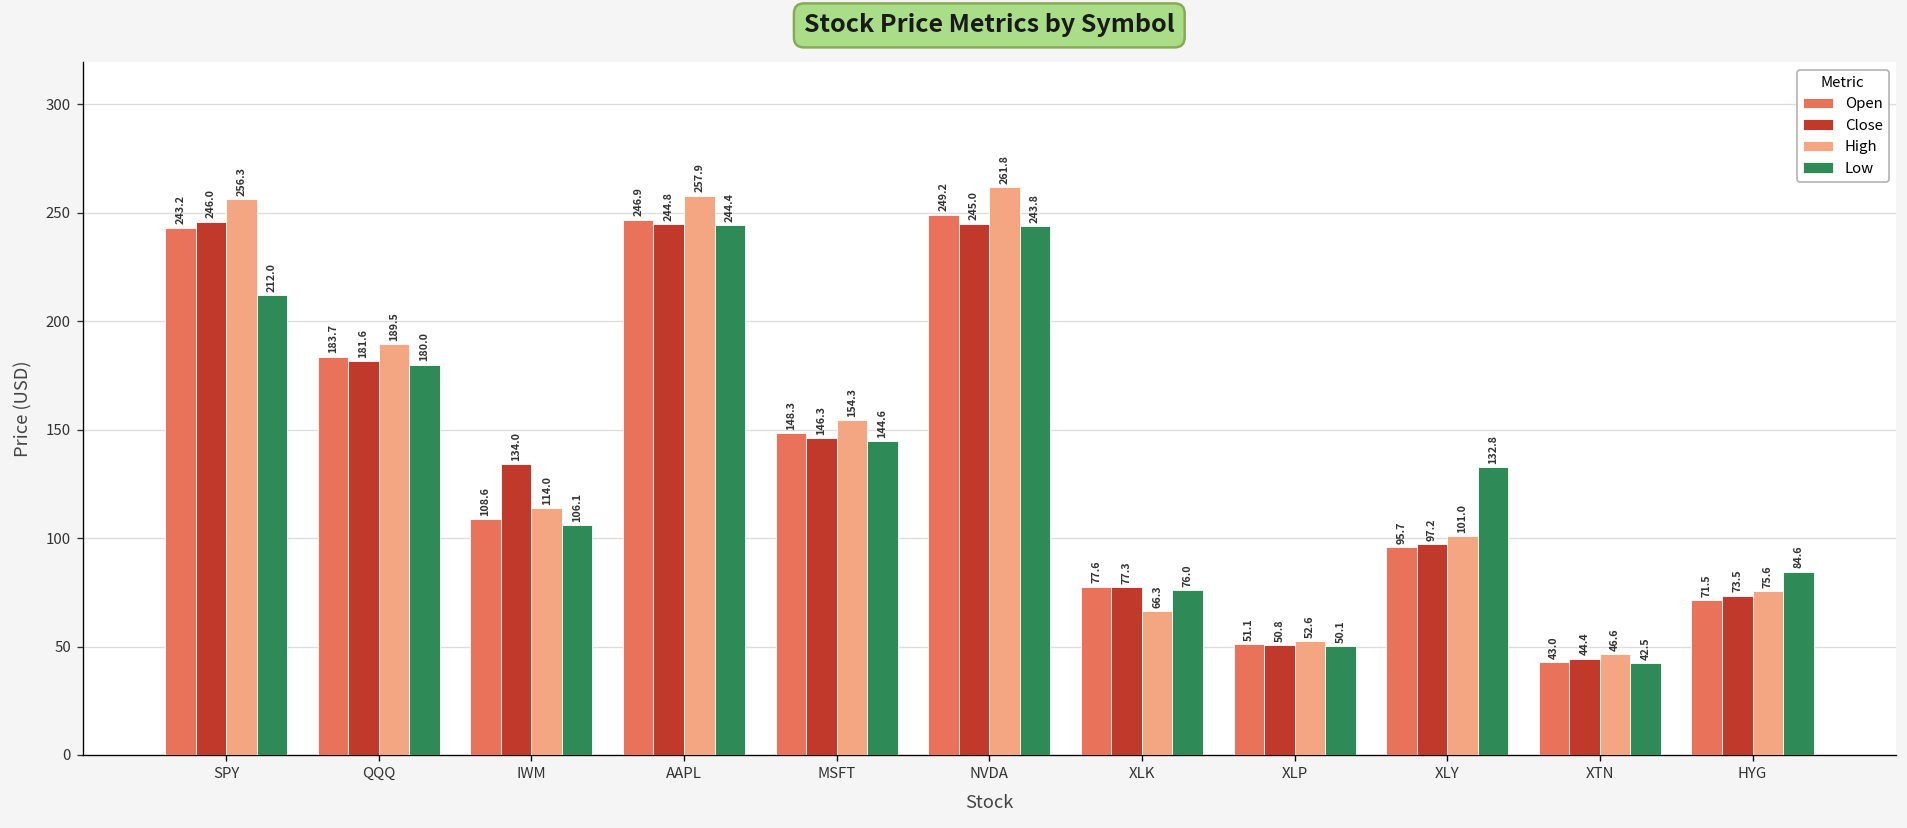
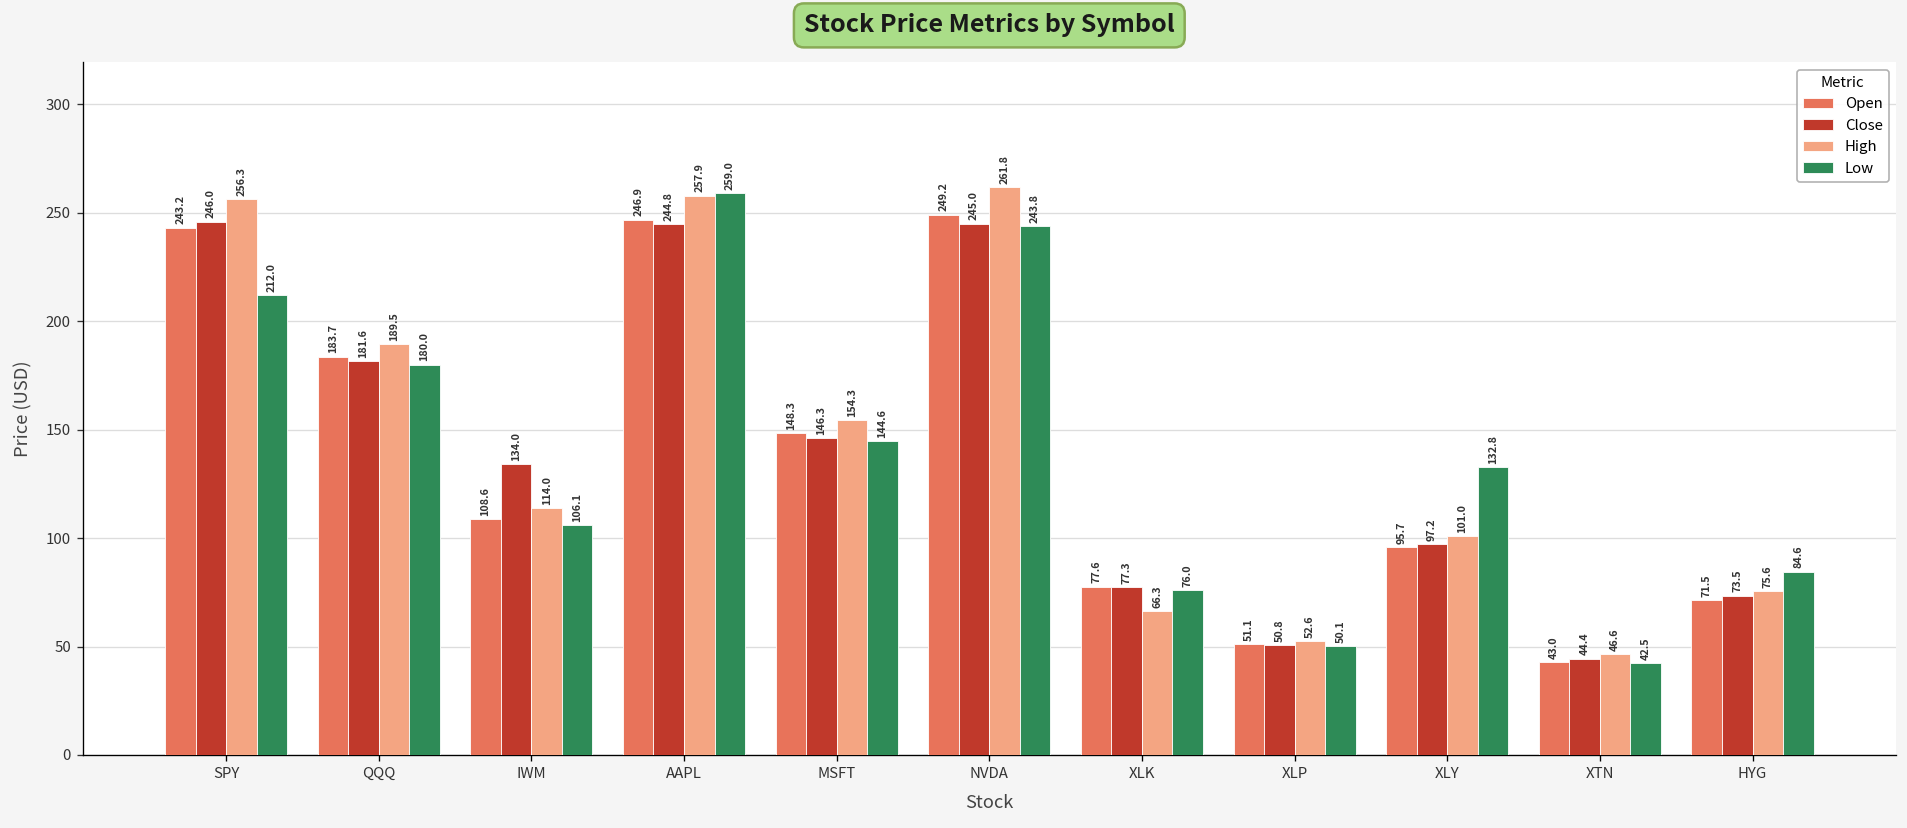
  {
    "Open": {
      "SPY": 243.2,
      "QQQ": 183.7,
      "IWM": 108.6,
      "AAPL": 246.9,
      "MSFT": 148.3,
      "NVDA": 249.2,
      "XLK": 77.6,
      "XLP": 51.1,
      "XLY": 95.7,
      "XTN": 43.0,
      "HYG": 71.5
    },
    "Close": {
      "SPY": 246.0,
      "QQQ": 181.6,
      "IWM": 134.0,
      "AAPL": 244.8,
      "MSFT": 146.3,
      "NVDA": 245.0,
      "XLK": 77.3,
      "XLP": 50.8,
      "XLY": 97.2,
      "XTN": 44.4,
      "HYG": 73.5
    },
    "High": {
      "SPY": 256.3,
      "QQQ": 189.5,
      "IWM": 114.0,
      "AAPL": 257.9,
      "MSFT": 154.3,
      "NVDA": 261.8,
      "XLK": 66.3,
      "XLP": 52.6,
      "XLY": 101.0,
      "XTN": 46.6,
      "HYG": 75.6
    },
    "Low": {
      "SPY": 212.0,
      "QQQ": 180.0,
      "IWM": 106.1,
-     "AAPL": 244.4,
+     "AAPL": 259.0,
      "MSFT": 144.6,
      "NVDA": 243.8,
      "XLK": 76.0,
      "XLP": 50.1,
      "XLY": 132.8,
      "XTN": 42.5,
      "HYG": 84.6
    }
  }
